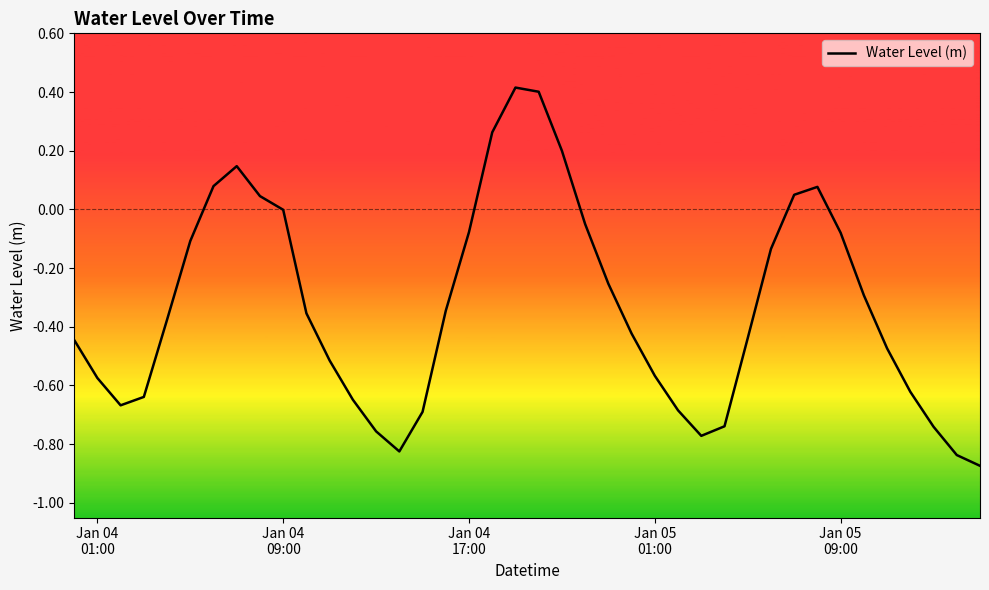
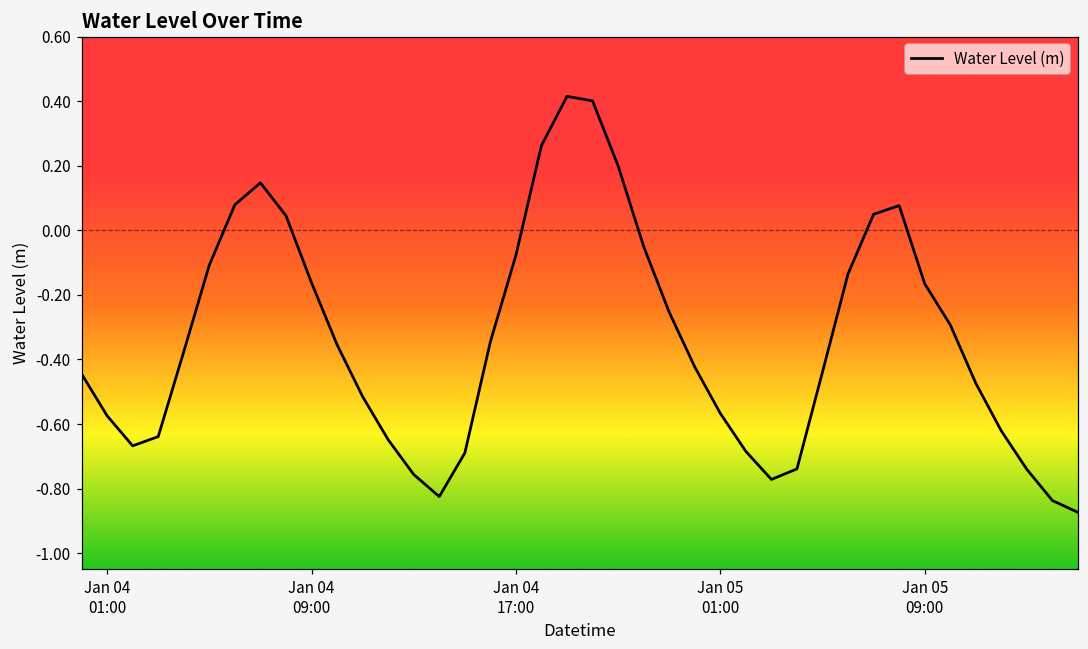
  {
    "Jan 04 01:00": -0.57,
-   "Jan 04 09:00": 0.00,
+   "Jan 04 09:00": -0.16,
    "Jan 04 17:00": -0.08,
    "Jan 05 01:00": -0.57,
-   "Jan 05 09:00": -0.08
+   "Jan 05 09:00": -0.17
  }
